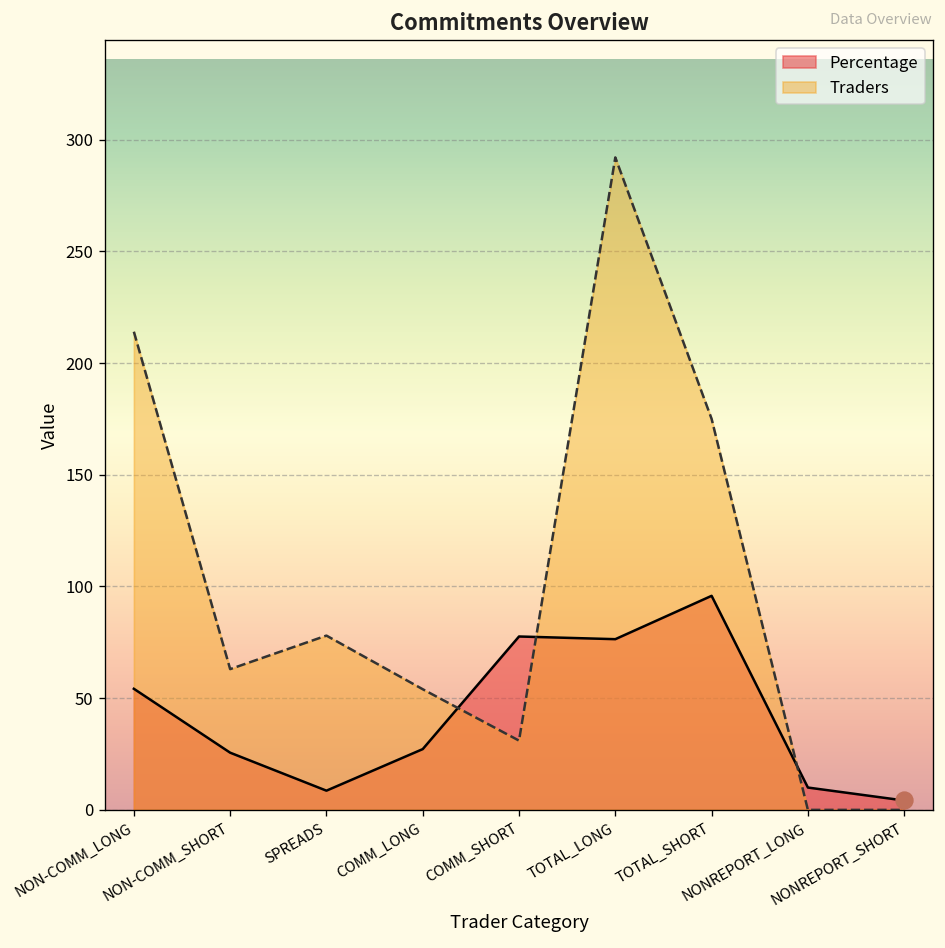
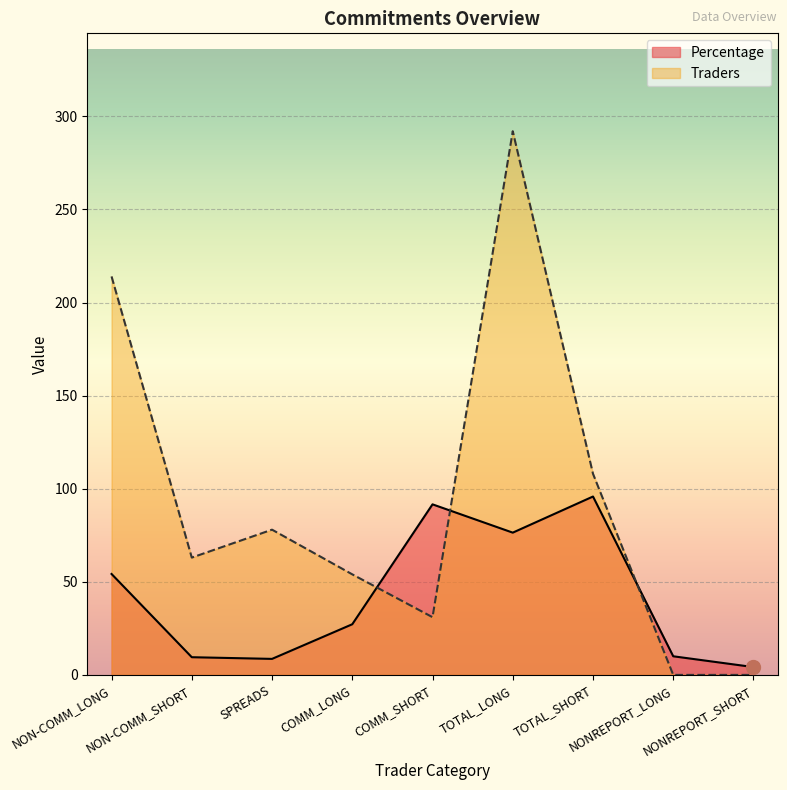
  {
    "Percentage": {
      "NON-COMM_LONG": 54,
-     "NON-COMM_SHORT": 26,
+     "NON-COMM_SHORT": 10,
      "SPREADS": 9,
      "COMM_LONG": 27,
-     "COMM_SHORT": 78,
+     "COMM_SHORT": 92,
      "TOTAL_LONG": 76,
      "TOTAL_SHORT": 96,
      "NONREPORT_LONG": 10
    },
    "Traders": {
      "NON-COMM_LONG": 214,
      "NON-COMM_SHORT": 63,
      "SPREADS": 78,
      "COMM_LONG": 54,
      "COMM_SHORT": 31,
      "TOTAL_LONG": 292,
-     "TOTAL_SHORT": 175,
+     "TOTAL_SHORT": 108,
      "NONREPORT_LONG": 0,
      "NONREPORT_SHORT": 0
    }
  }
